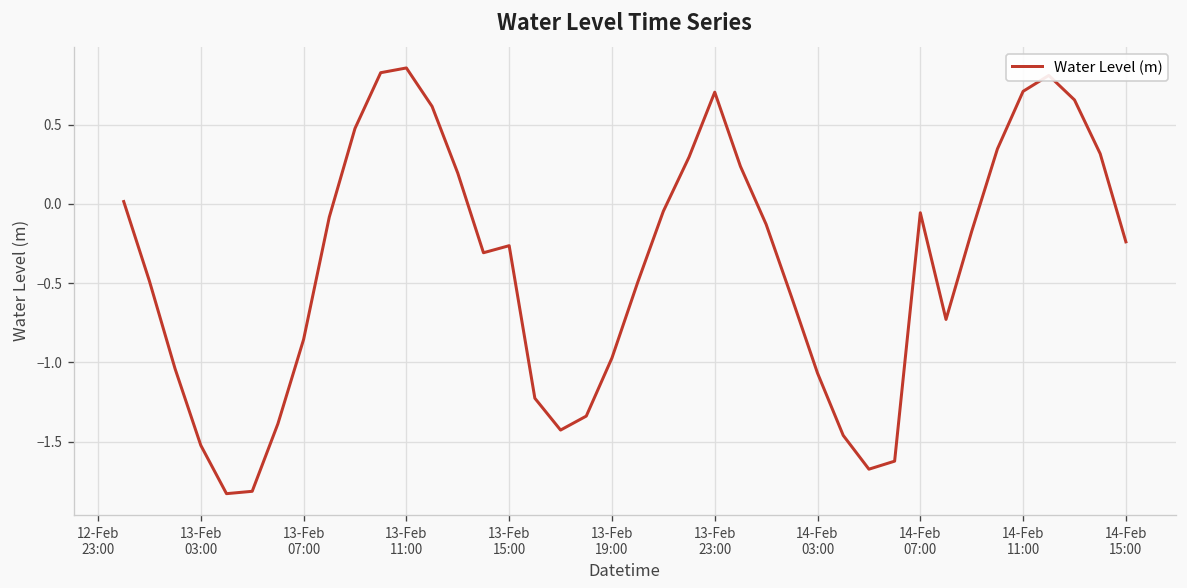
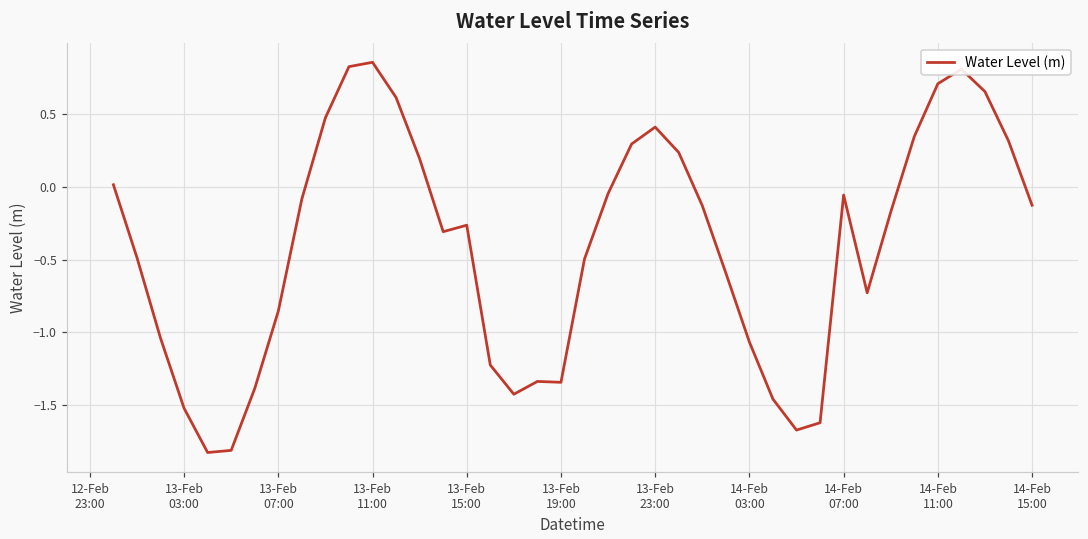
  {
    "13-Feb 03:00": -1.52,
    "13-Feb 07:00": -0.86,
    "13-Feb 11:00": 0.86,
    "13-Feb 15:00": -0.26,
-   "13-Feb 19:00": -0.97,
-   "13-Feb 23:00": 0.70,
+   "13-Feb 19:00": -1.34,
+   "13-Feb 23:00": 0.41,
    "14-Feb 03:00": -1.07,
    "14-Feb 07:00": -0.06,
    "14-Feb 11:00": 0.71,
-   "14-Feb 15:00": -0.24
+   "14-Feb 15:00": -0.13
  }
